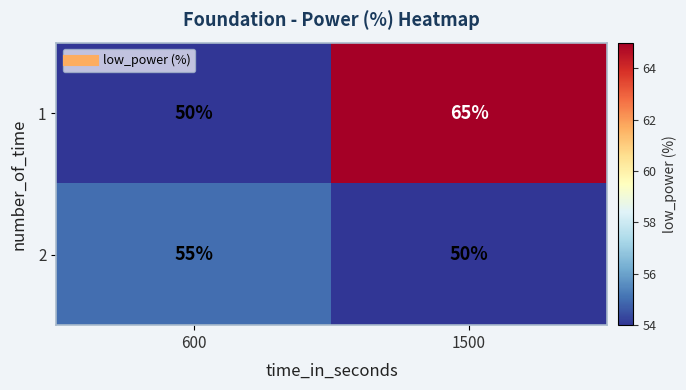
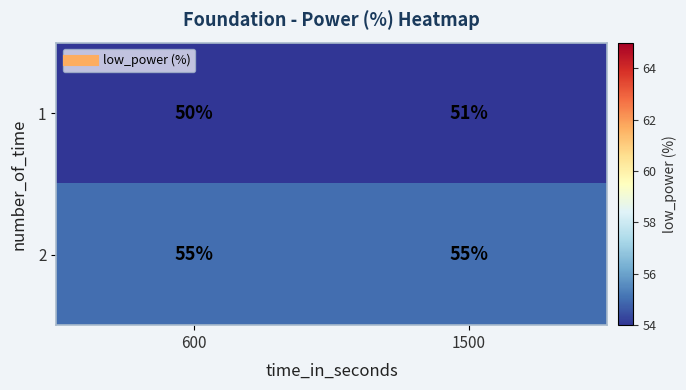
  {
    "1": {
      "600": "50%",
-     "1500": "65%"
+     "1500": "51%"
    },
    "2": {
      "600": "55%",
-     "1500": "50%"
+     "1500": "55%"
    }
  }
